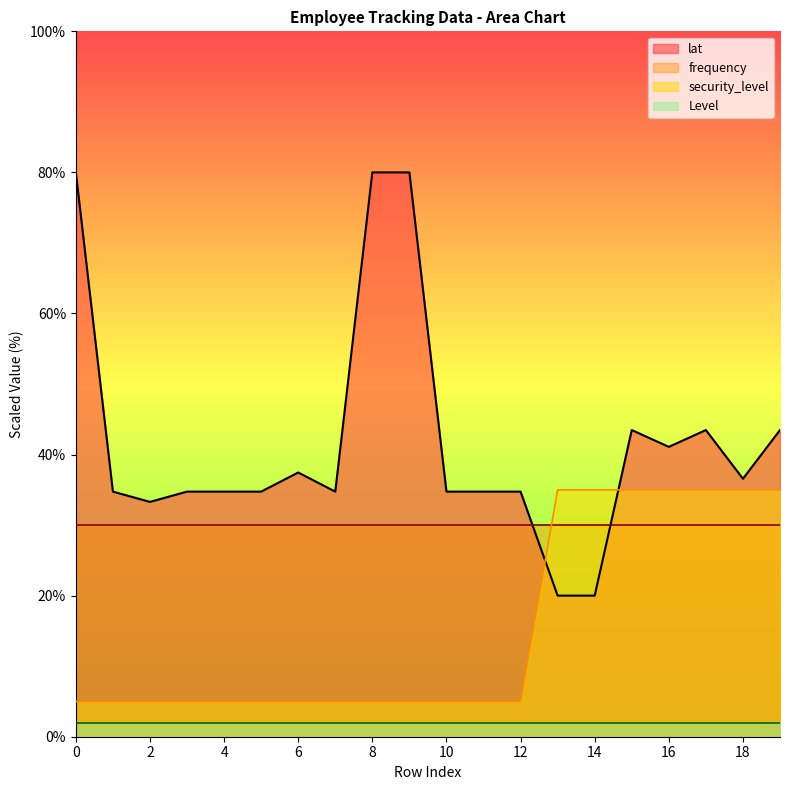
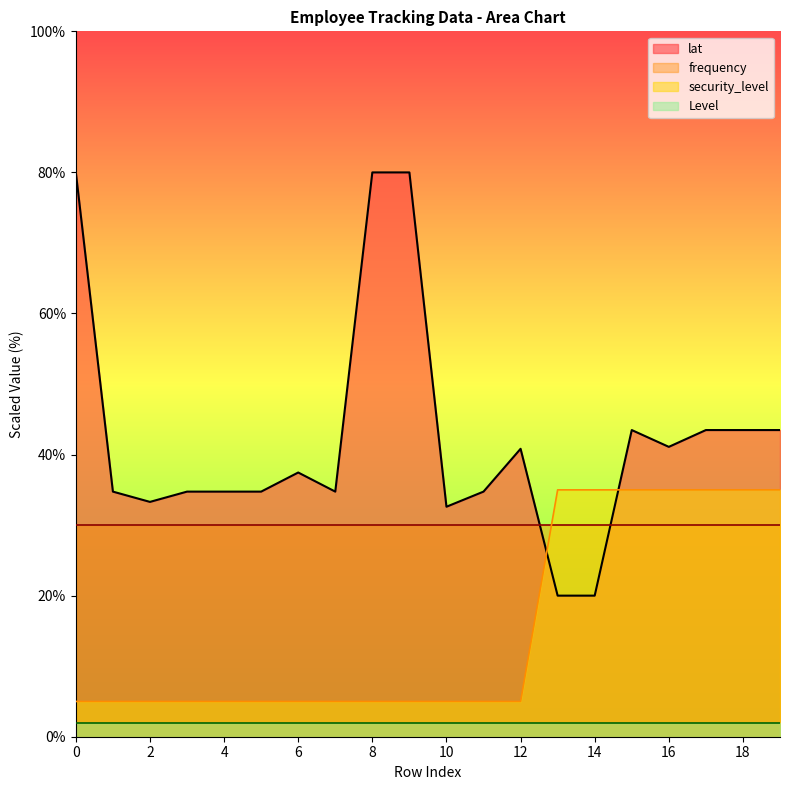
  {
    "lat": {
      "0": "80%",
      "2": "33%",
      "4": "35%",
      "6": "37%",
      "8": "80%",
-     "10": "35%",
-     "12": "35%",
+     "10": "33%",
+     "12": "41%",
      "14": "20%",
      "16": "41%",
-     "18": "37%"
+     "18": "43%"
    },
    "Level": {
      "0": "2%",
      "2": "2%",
      "4": "2%",
      "6": "2%",
      "8": "2%",
      "10": "2%",
      "12": "2%",
      "14": "2%",
      "16": "2%",
      "18": "2%"
    }
  }
